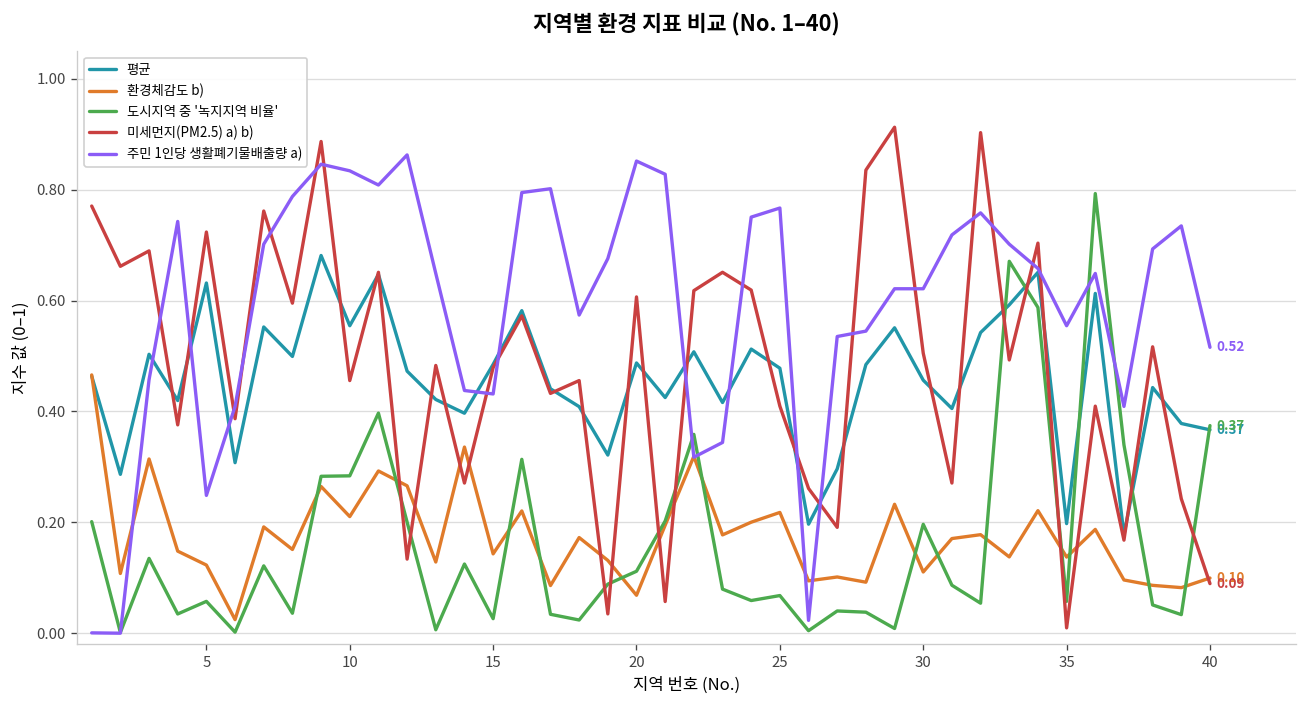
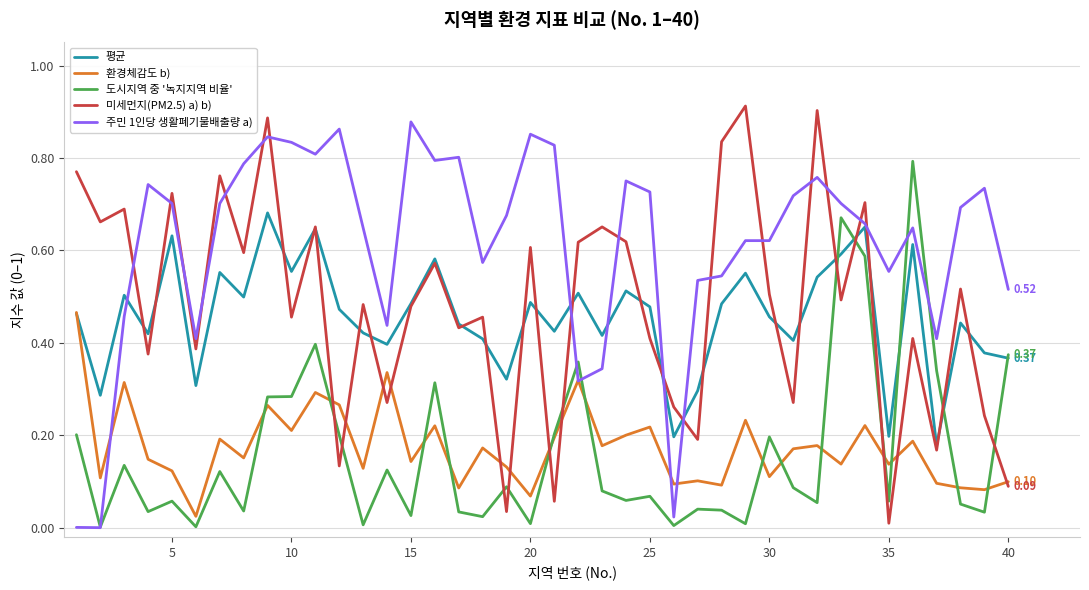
  {
    "평균": {
      "5": 0.63,
      "10": 0.55,
      "15": 0.48,
      "20": 0.49,
      "25": 0.48,
      "30": 0.46,
      "35": 0.20
    },
    "환경체감도 b)": {
      "5": 0.12,
      "10": 0.21,
      "15": 0.14,
      "20": 0.07,
      "25": 0.22,
      "30": 0.11,
      "35": 0.14
    },
    "도시지역 중 '녹지지역 비율'": {
      "5": 0.06,
      "10": 0.28,
      "15": 0.03,
-     "20": 0.11,
+     "20": 0.01,
      "25": 0.07,
      "30": 0.20,
      "35": 0.06
    },
    "미세먼지(PM2.5) a) b)": {
      "5": 0.72,
      "10": 0.46,
      "15": 0.48,
      "20": 0.61,
      "25": 0.41,
      "30": 0.51,
      "35": 0.01
    },
    "주민 1인당 생활폐기물배출량 a)": {
-     "5": 0.25,
+     "5": 0.70,
      "10": 0.83,
-     "15": 0.43,
+     "15": 0.88,
      "20": 0.85,
-     "25": 0.77,
+     "25": 0.73,
      "30": 0.62,
      "35": 0.55
    }
  }
